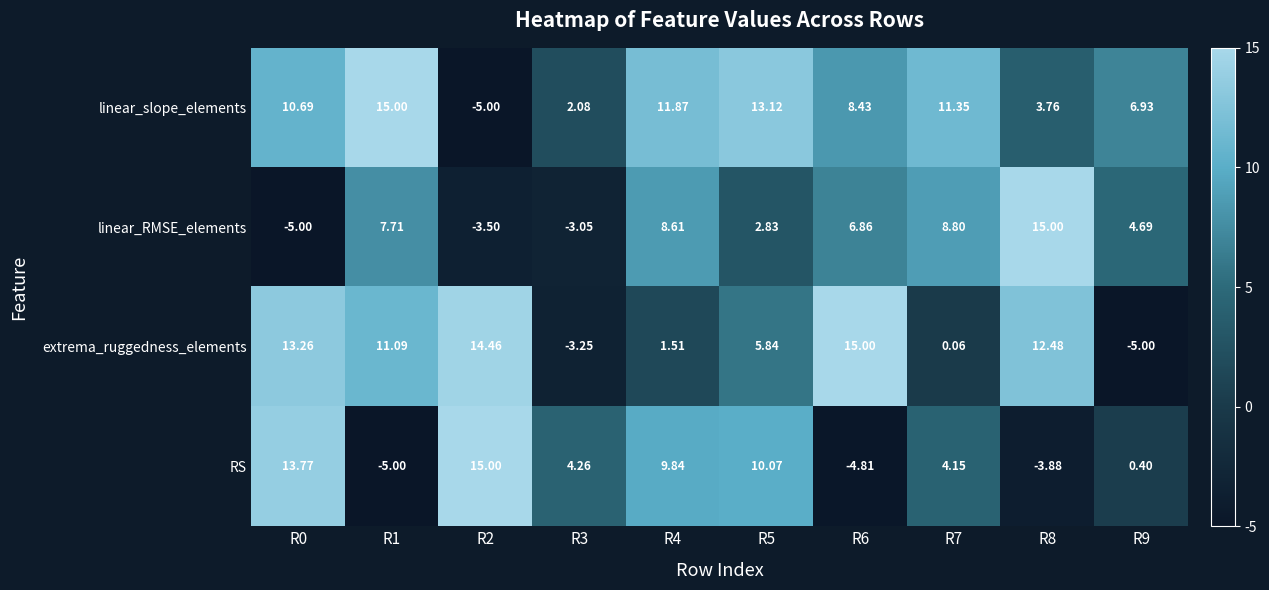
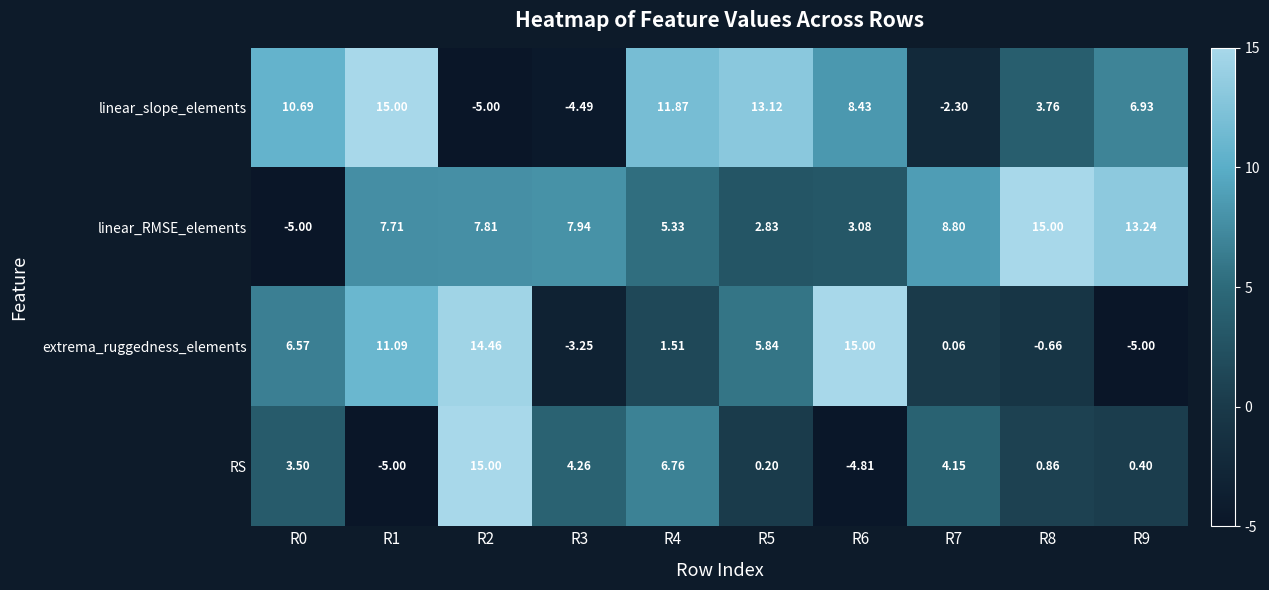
  {
    "linear_slope_elements": {
      "R0": 10.69,
      "R1": 15.00,
      "R2": -5.00,
-     "R3": 2.08,
+     "R3": -4.49,
      "R4": 11.87,
      "R5": 13.12,
      "R6": 8.43,
-     "R7": 11.35,
+     "R7": -2.30,
      "R8": 3.76,
      "R9": 6.93
    },
    "linear_RMSE_elements": {
      "R0": -5.00,
      "R1": 7.71,
-     "R2": -3.50,
-     "R3": -3.05,
-     "R4": 8.61,
+     "R2": 7.81,
+     "R3": 7.94,
+     "R4": 5.33,
      "R5": 2.83,
-     "R6": 6.86,
+     "R6": 3.08,
      "R7": 8.80,
      "R8": 15.00,
-     "R9": 4.69
+     "R9": 13.24
    },
    "extrema_ruggedness_elements": {
-     "R0": 13.26,
+     "R0": 6.57,
      "R1": 11.09,
      "R2": 14.46,
      "R3": -3.25,
      "R4": 1.51,
      "R5": 5.84,
      "R6": 15.00,
      "R7": 0.06,
-     "R8": 12.48,
+     "R8": -0.66,
      "R9": -5.00
    },
    "RS": {
-     "R0": 13.77,
+     "R0": 3.50,
      "R1": -5.00,
      "R2": 15.00,
      "R3": 4.26,
-     "R4": 9.84,
-     "R5": 10.07,
+     "R4": 6.76,
+     "R5": 0.20,
      "R6": -4.81,
      "R7": 4.15,
-     "R8": -3.88,
+     "R8": 0.86,
      "R9": 0.40
    }
  }
